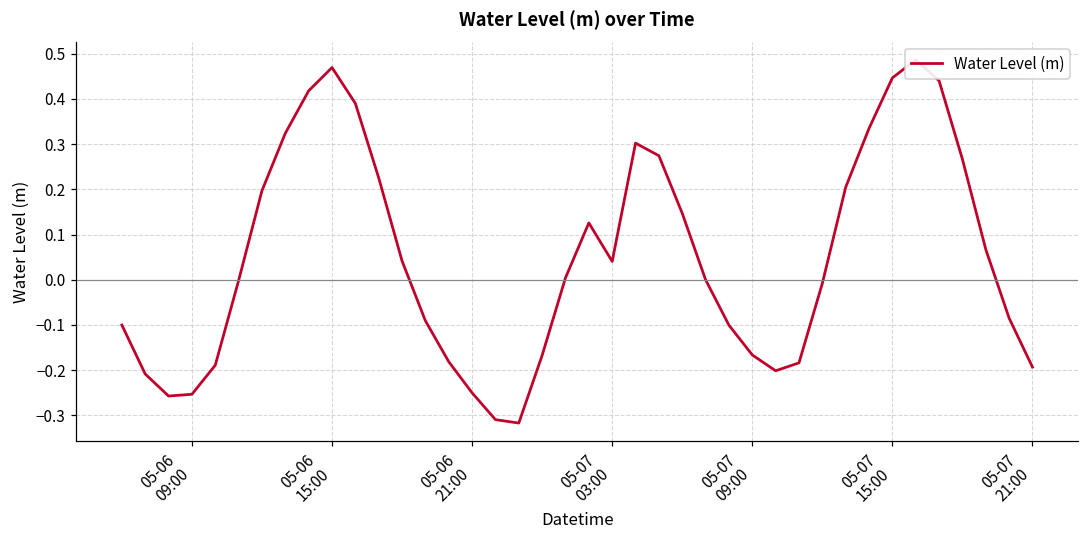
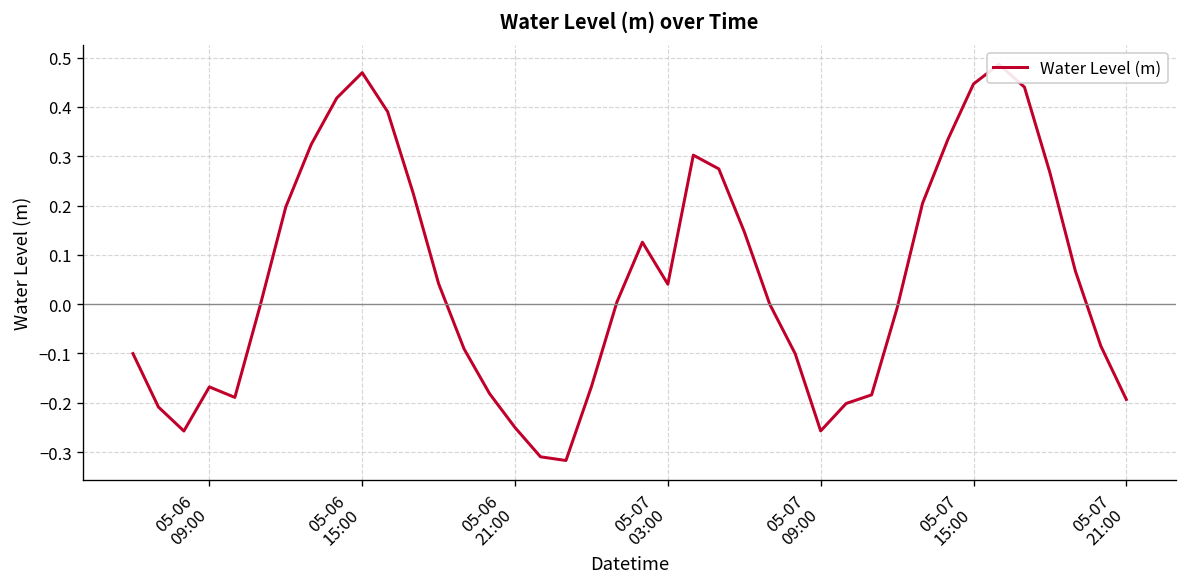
  {
-   "05-06 09:00": -0.25,
+   "05-06 09:00": -0.17,
    "05-06 15:00": 0.47,
    "05-06 21:00": -0.25,
    "05-07 03:00": 0.04,
-   "05-07 09:00": -0.17,
+   "05-07 09:00": -0.26,
    "05-07 15:00": 0.45,
    "05-07 21:00": -0.19
  }
